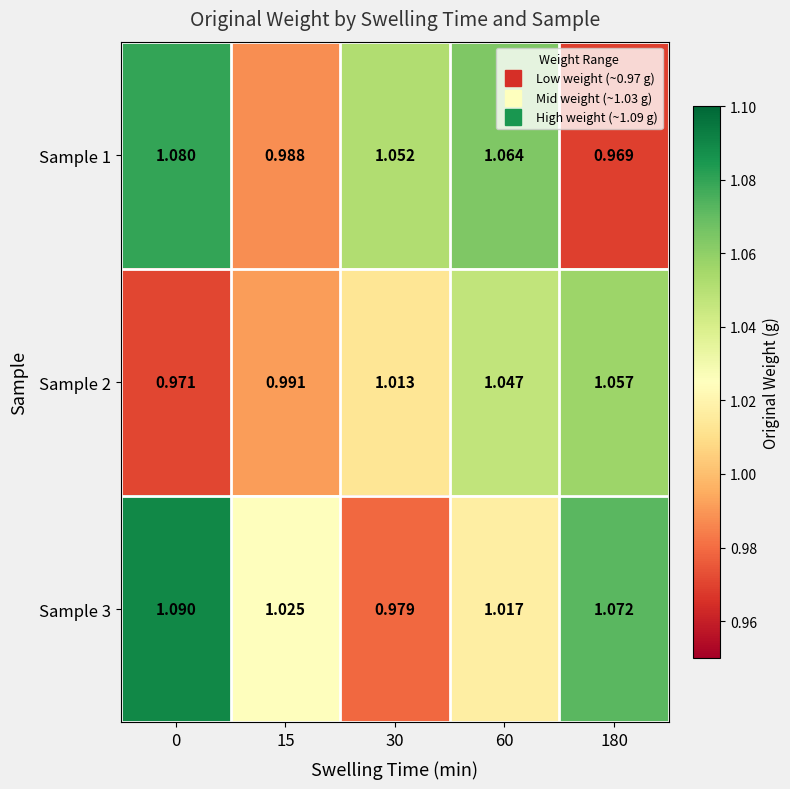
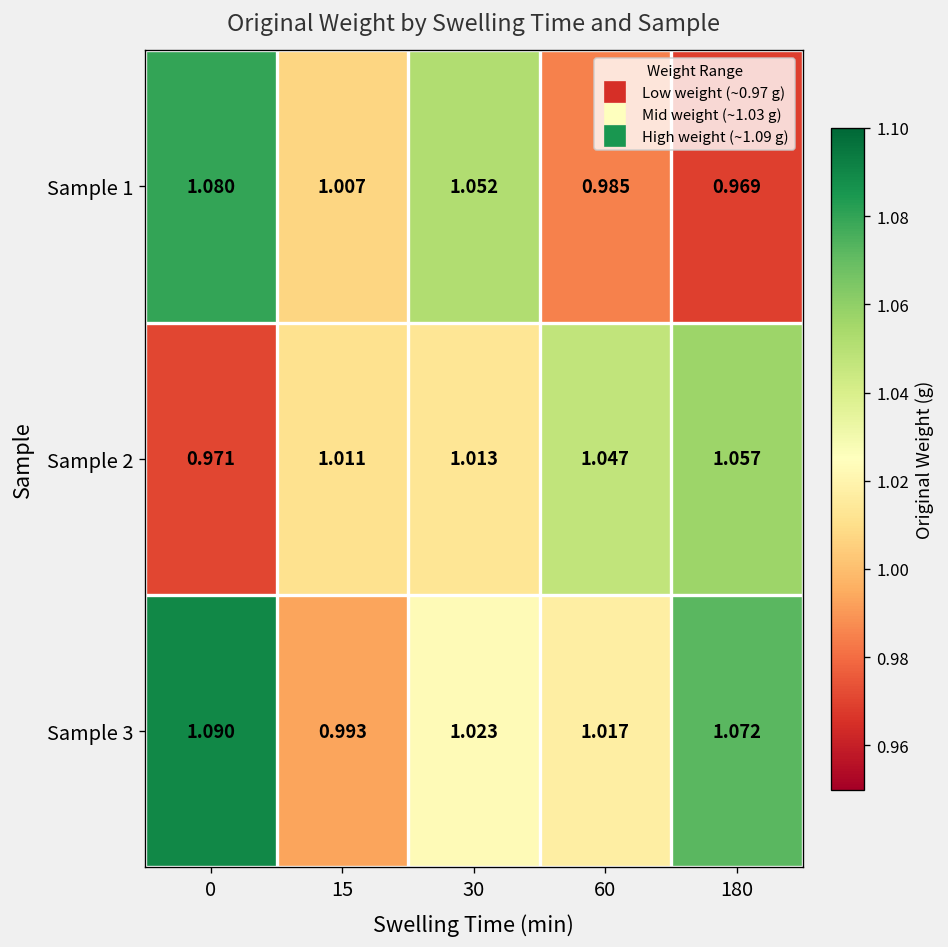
  {
    "Sample 1": {
      "0": 1.080,
-     "15": 0.988,
+     "15": 1.007,
      "30": 1.052,
-     "60": 1.064,
+     "60": 0.985,
      "180": 0.969
    },
    "Sample 2": {
      "0": 0.971,
-     "15": 0.991,
+     "15": 1.011,
      "30": 1.013,
      "60": 1.047,
      "180": 1.057
    },
    "Sample 3": {
      "0": 1.090,
-     "15": 1.025,
-     "30": 0.979,
+     "15": 0.993,
+     "30": 1.023,
      "60": 1.017,
      "180": 1.072
    }
  }
